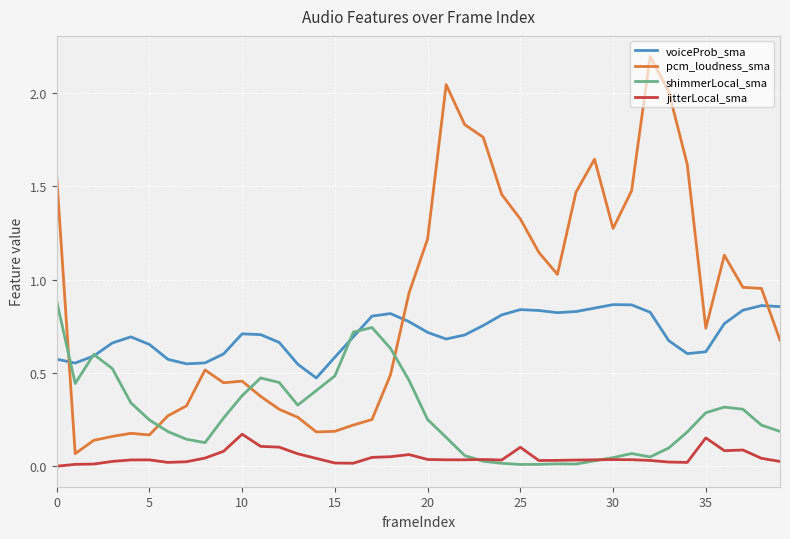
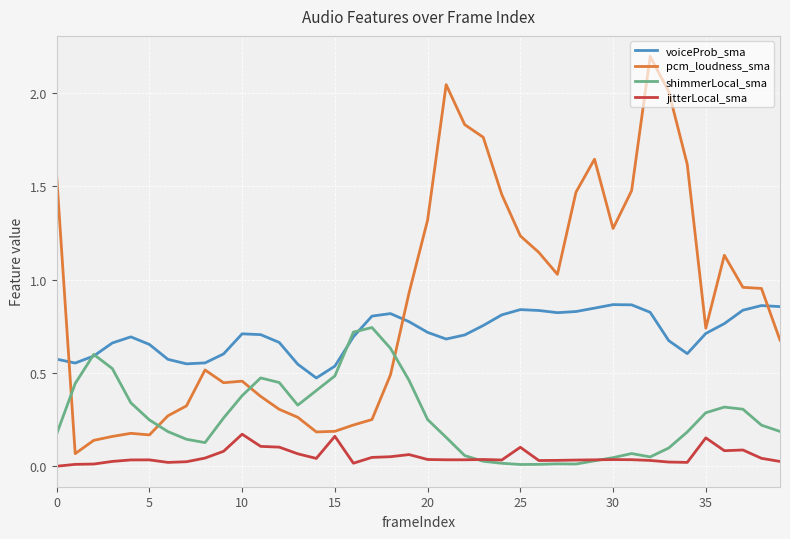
  {
    "voiceProb_sma": {
      "0": 0.57,
      "5": 0.65,
      "10": 0.71,
-     "15": 0.58,
+     "15": 0.54,
      "20": 0.72,
      "25": 0.84,
      "30": 0.87,
-     "35": 0.61
+     "35": 0.71
    },
    "pcm_loudness_sma": {
      "0": 1.56,
      "5": 0.17,
      "10": 0.46,
      "15": 0.19,
-     "20": 1.22,
-     "25": 1.33,
+     "20": 1.32,
+     "25": 1.24,
      "30": 1.27,
      "35": 0.74
    },
    "shimmerLocal_sma": {
-     "0": 0.89,
+     "0": 0.17,
      "5": 0.25,
      "10": 0.38,
      "15": 0.48,
      "20": 0.25,
      "25": 0.01,
      "35": 0.29
    },
    "jitterLocal_sma": {
      "0": 0.00,
      "5": 0.03,
      "10": 0.17,
-     "15": 0.02,
+     "15": 0.16,
      "20": 0.04,
      "25": 0.10,
      "35": 0.15
    }
  }
